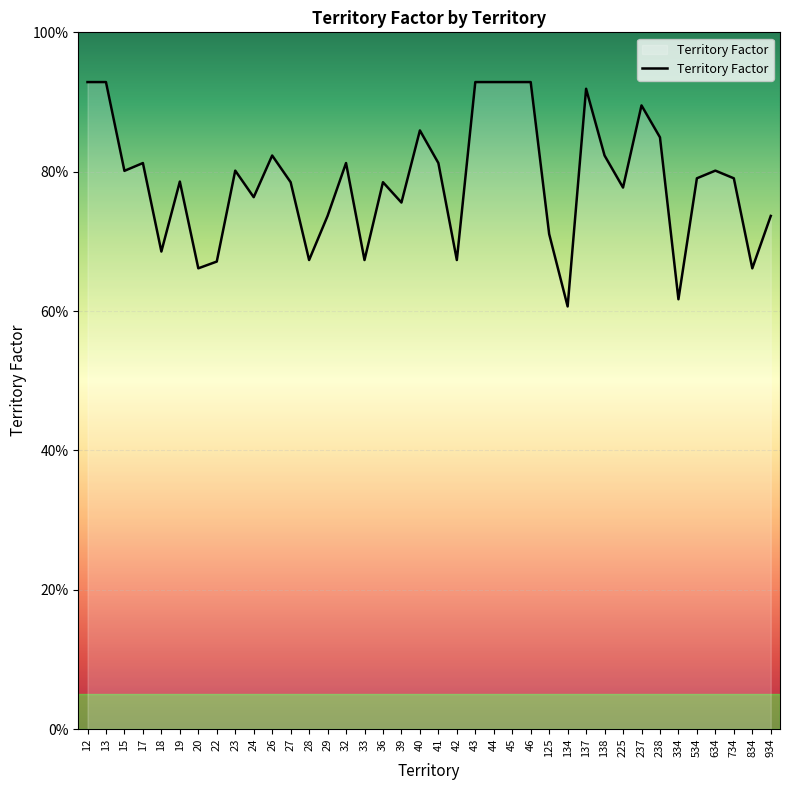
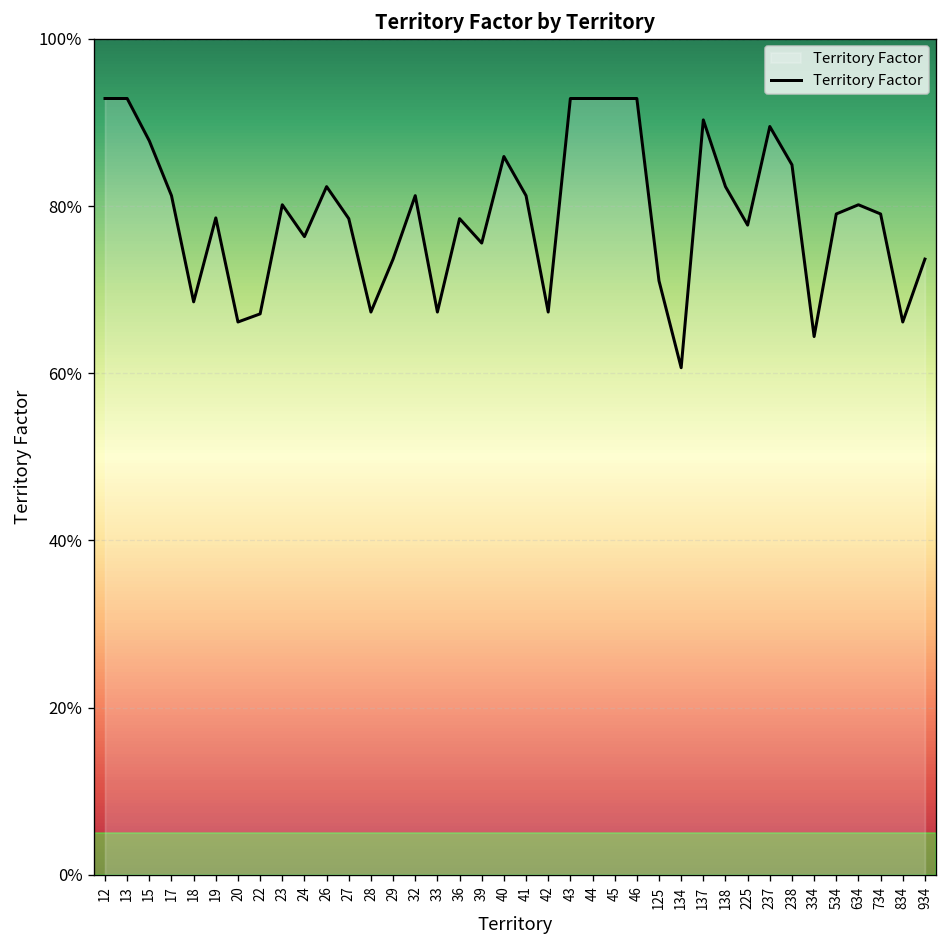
  {
    "12": "93%",
    "13": "93%",
-   "15": "80%",
+   "15": "88%",
    "17": "81%",
    "18": "69%",
    "19": "79%",
    "20": "66%",
    "22": "67%",
    "23": "80%",
    "24": "76%",
    "26": "82%",
    "27": "78%",
    "28": "67%",
    "29": "74%",
    "32": "81%",
    "33": "67%",
    "36": "78%",
    "39": "76%",
    "40": "86%",
    "41": "81%",
    "42": "67%",
    "43": "93%",
    "44": "93%",
    "45": "93%",
    "46": "93%",
    "125": "71%",
    "134": "61%",
-   "137": "92%",
+   "137": "90%",
    "138": "82%",
    "225": "78%",
    "237": "90%",
    "238": "85%",
-   "334": "62%",
+   "334": "64%",
    "534": "79%",
    "634": "80%",
    "734": "79%",
    "834": "66%",
    "934": "74%"
  }
